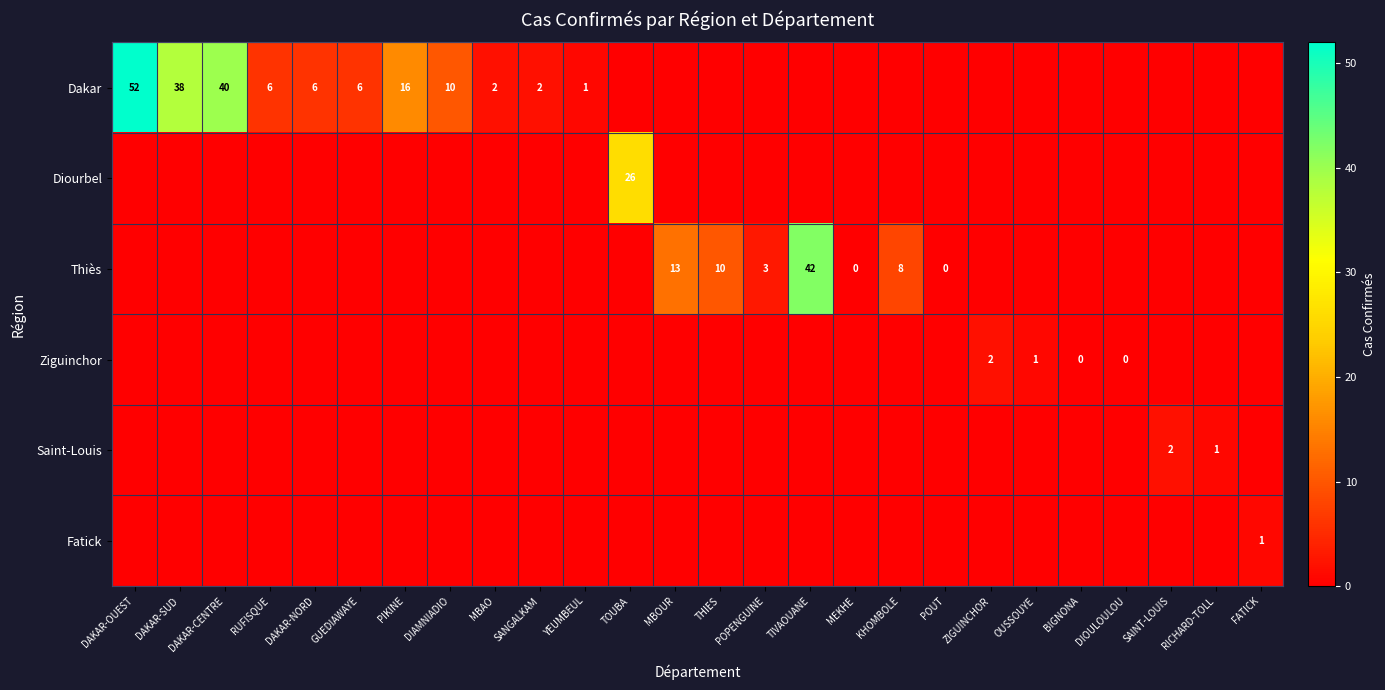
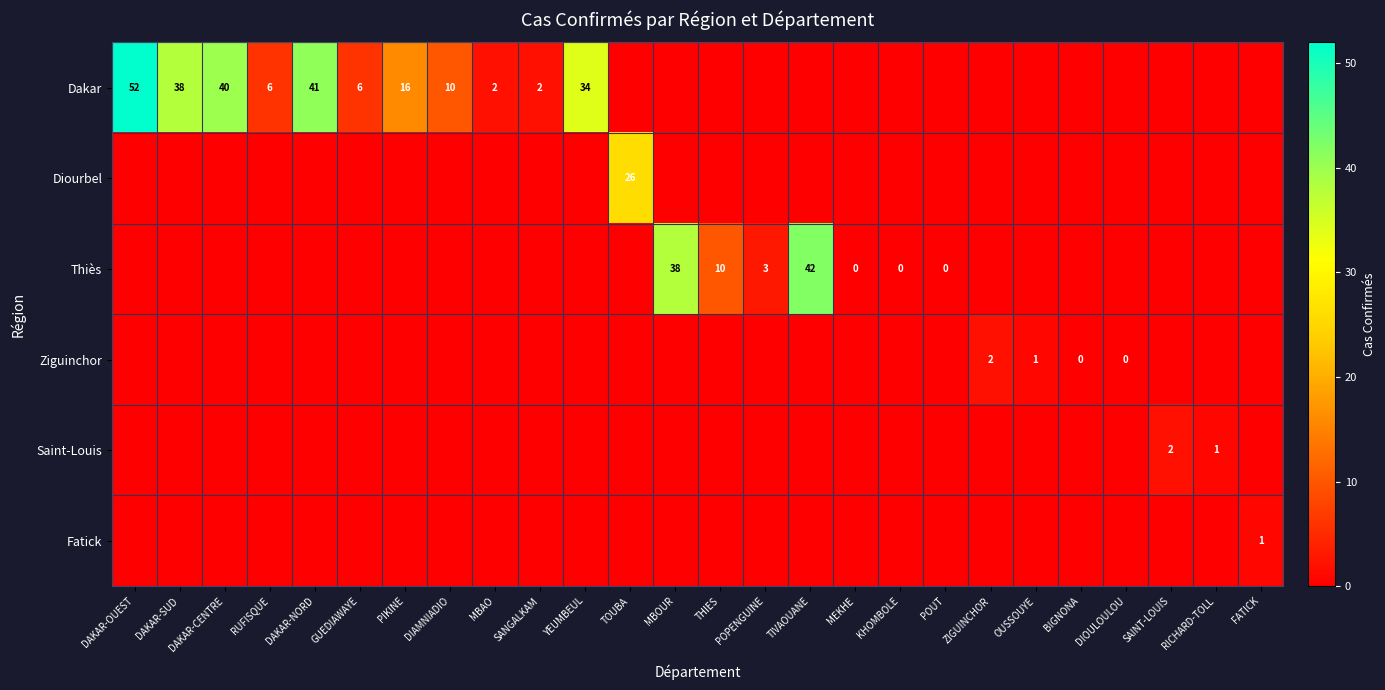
  {
    "Dakar": {
      "DAKAR-OUEST": 52,
      "DAKAR-SUD": 38,
      "DAKAR-CENTRE": 40,
      "RUFISQUE": 6,
-     "DAKAR-NORD": 6,
+     "DAKAR-NORD": 41,
      "GUEDIAWAYE": 6,
      "PIKINE": 16,
      "DIAMNIADIO": 10,
      "MBAO": 2,
      "SANGALKAM": 2,
-     "YEUMBEUL": 1
+     "YEUMBEUL": 34
    },
    "Diourbel": {
      "TOUBA": 26
    },
    "Thiès": {
-     "MBOUR": 13,
+     "MBOUR": 38,
      "THIES": 10,
      "POPENGUINE": 3,
      "TIVAOUANE": 42,
      "MEKHE": 0,
-     "KHOMBOLE": 8,
+     "KHOMBOLE": 0,
      "POUT": 0
    },
    "Ziguinchor": {
      "ZIGUINCHOR": 2,
      "OUSSOUYE": 1,
      "BIGNONA": 0,
      "DIOULOULOU": 0
    },
    "Saint-Louis": {
      "SAINT-LOUIS": 2,
      "RICHARD-TOLL": 1
    },
    "Fatick": {
      "FATICK": 1
    }
  }
